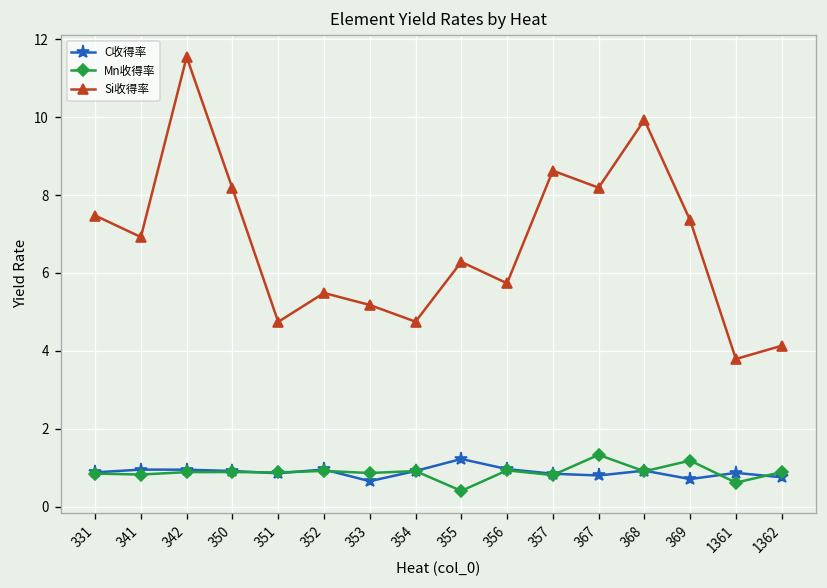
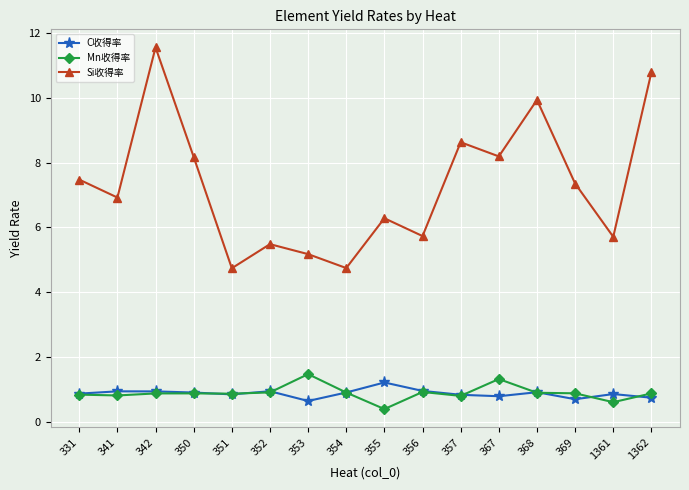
  {
    "C收得率": {
      "341": 1.0,
      "353": 0.7,
      "355": 1.2,
      "367": 0.8,
      "369": 0.7,
      "1361": 0.9,
      "1362": 0.8
    },
    "Mn收得率": {
      "341": 0.8,
-     "353": 0.9,
+     "353": 1.5,
      "355": 0.4,
      "367": 1.3,
-     "369": 1.2,
+     "369": 0.9,
      "1361": 0.6,
      "1362": 0.9
    },
    "Si收得率": {
      "331": 7.5,
      "341": 6.9,
      "342": 11.5,
      "350": 8.2,
      "351": 4.7,
      "352": 5.5,
      "353": 5.2,
      "354": 4.8,
      "355": 6.3,
      "356": 5.7,
      "357": 8.6,
      "367": 8.2,
      "368": 9.9,
      "369": 7.4,
-     "1361": 3.8,
-     "1362": 4.1
+     "1361": 5.7,
+     "1362": 10.8
    }
  }
